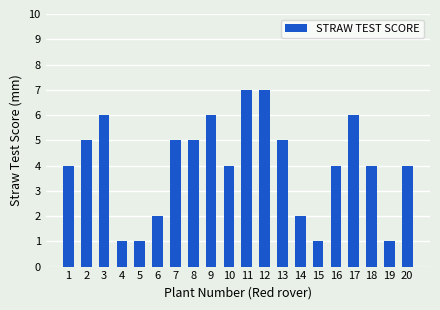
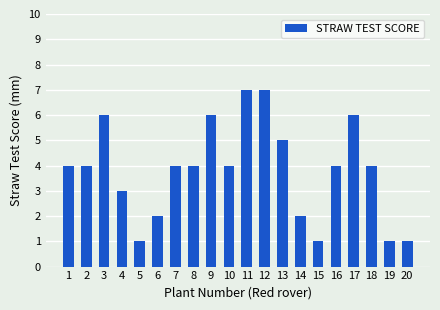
  {
    "1": 4,
-   "2": 5,
+   "2": 4,
    "3": 6,
-   "4": 1,
+   "4": 3,
    "5": 1,
    "6": 2,
-   "7": 5,
-   "8": 5,
+   "7": 4,
+   "8": 4,
    "9": 6,
    "10": 4,
    "11": 7,
    "12": 7,
    "13": 5,
    "14": 2,
    "15": 1,
    "16": 4,
    "17": 6,
    "18": 4,
    "19": 1,
-   "20": 4
+   "20": 1
  }
